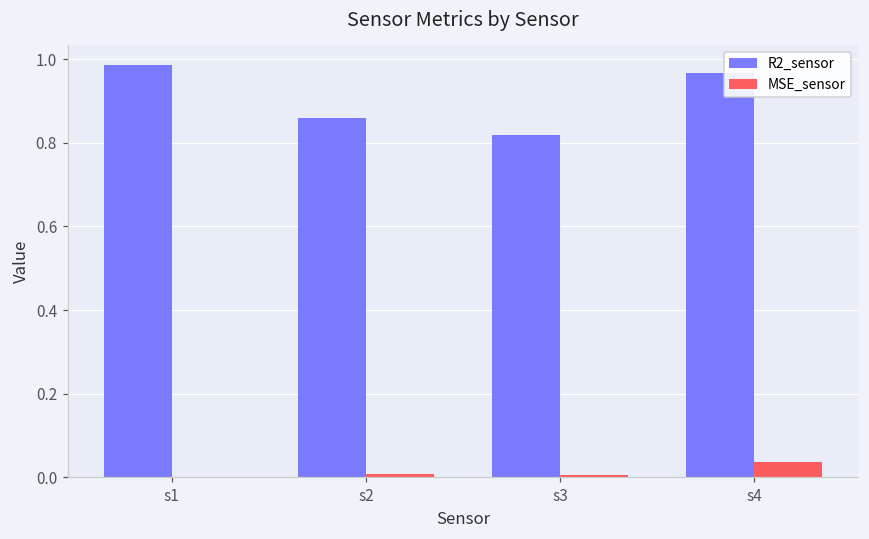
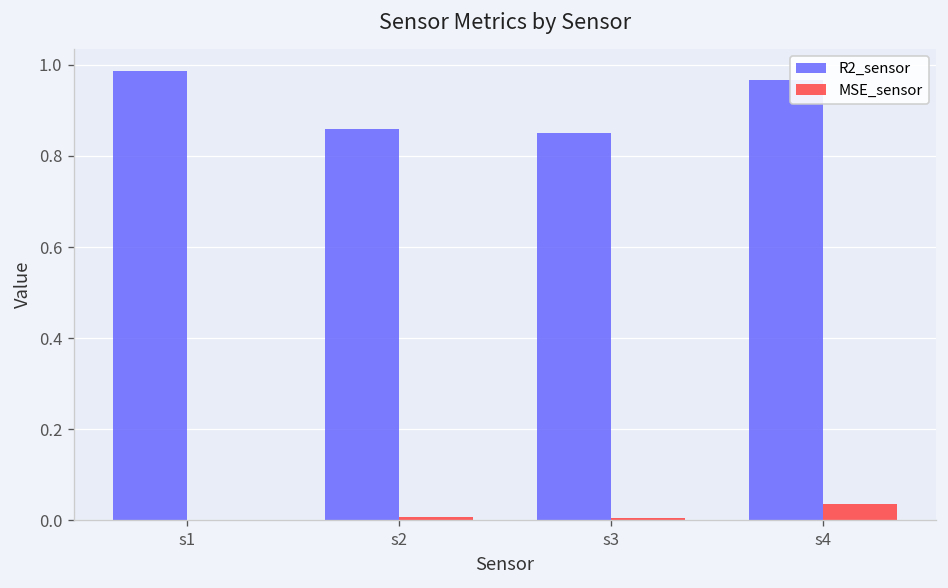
  {
    "R2_sensor": {
      "s1": 0.99,
      "s2": 0.86,
-     "s3": 0.82,
+     "s3": 0.85,
      "s4": 0.97
    },
    "MSE_sensor": {
      "s4": 0.04
    }
  }
